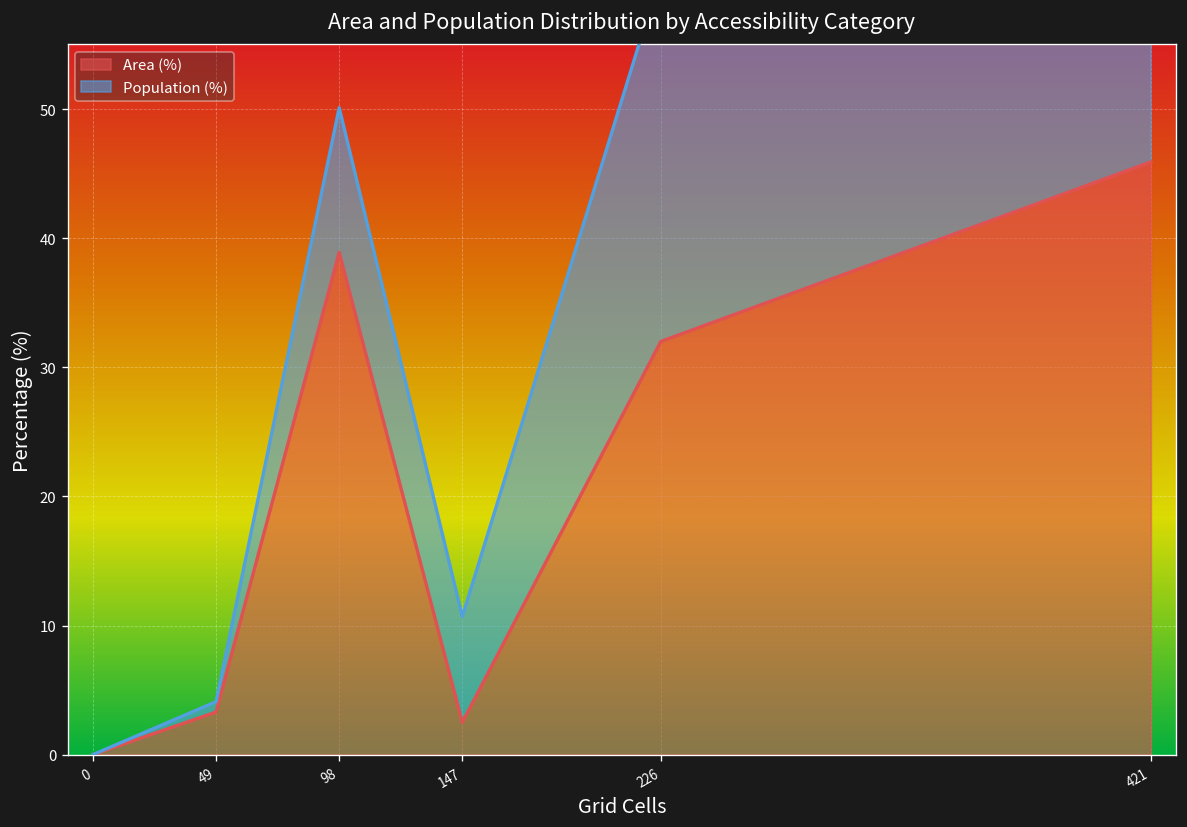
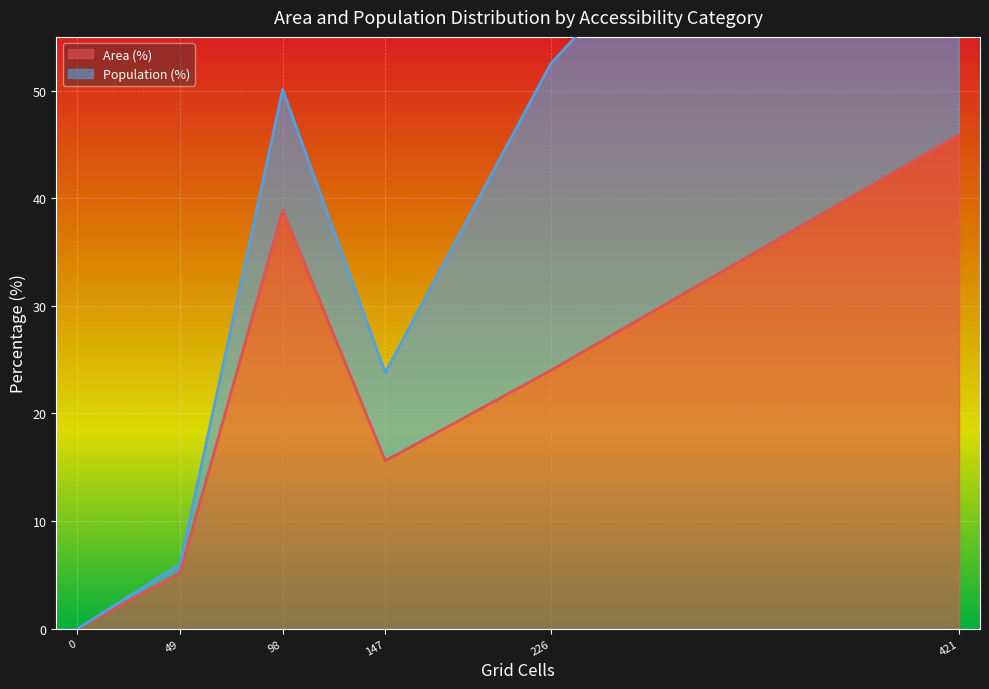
  {
    "Area (%)": {
-     "49": 3.3,
+     "49": 5.2,
      "98": 38.9,
-     "147": 2.5,
-     "226": 32,
+     "147": 15.6,
+     "226": 24,
      "421": 45.9
    },
    "Population (%)": {
      "49": 0.8,
      "98": 11.2,
      "147": 8.2
    }
  }
